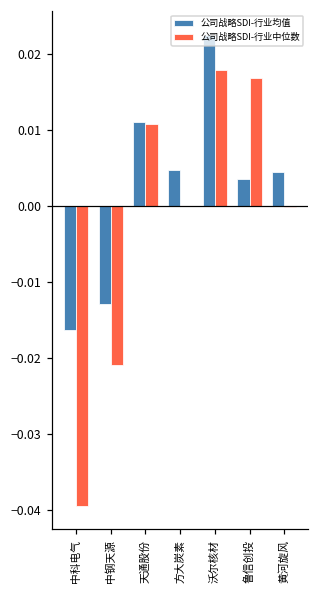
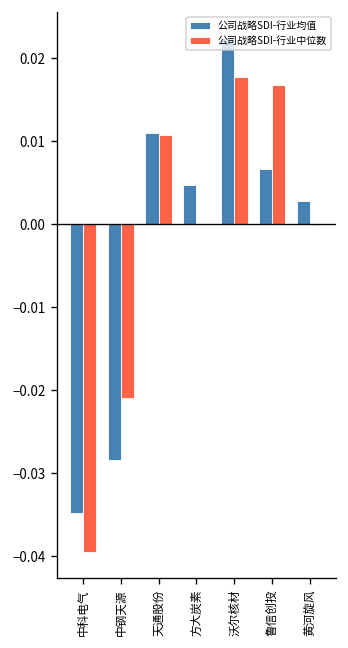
  {
    "公司战略SDI-行业均值": {
-     "中科电气": -0.016,
-     "中钢天源": -0.013,
+     "中科电气": -0.035,
+     "中钢天源": -0.028,
      "天通股份": 0.011,
      "方大炭素": 0.005,
-     "鲁信创投": 0.003,
-     "黄河旋风": 0.004
+     "鲁信创投": 0.007,
+     "黄河旋风": 0.003
    },
    "公司战略SDI-行业中位数": {
      "中科电气": -0.039,
      "中钢天源": -0.021,
      "天通股份": 0.011,
      "方大炭素": 0.000,
      "沃尔核材": 0.018,
      "鲁信创投": 0.017
    }
  }
